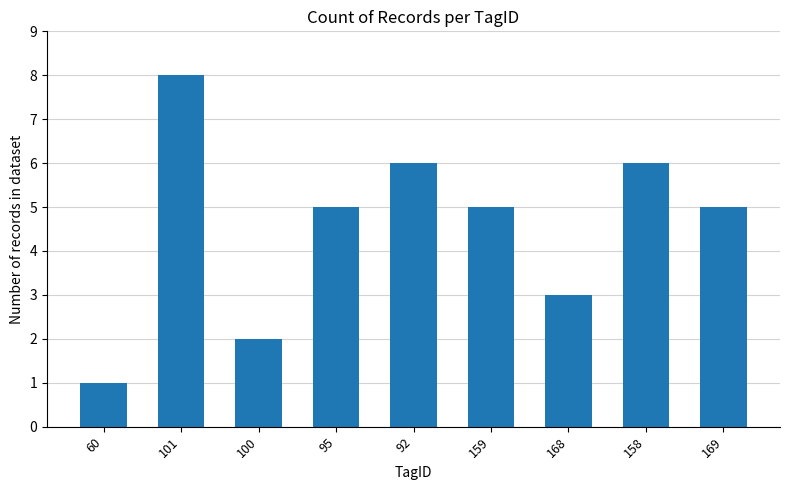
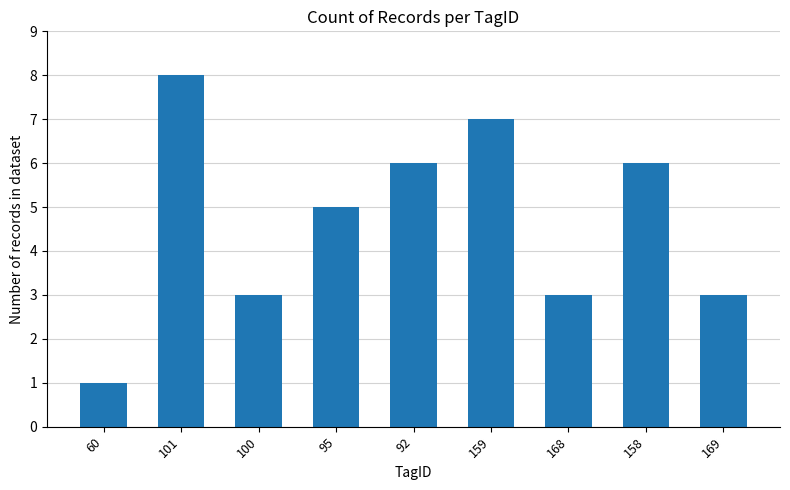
  {
    "60": 1,
    "101": 8,
-   "100": 2,
+   "100": 3,
    "95": 5,
    "92": 6,
-   "159": 5,
+   "159": 7,
    "168": 3,
    "158": 6,
-   "169": 5
+   "169": 3
  }
